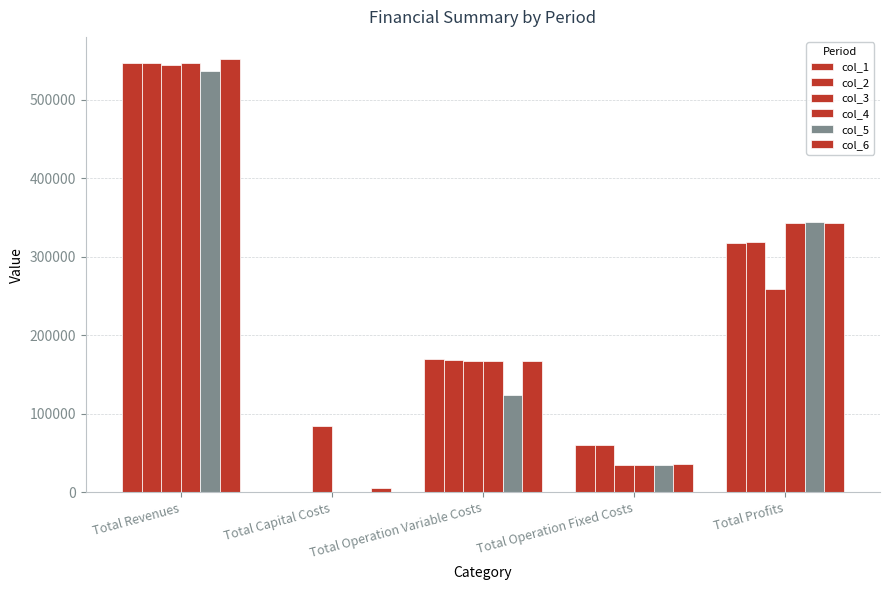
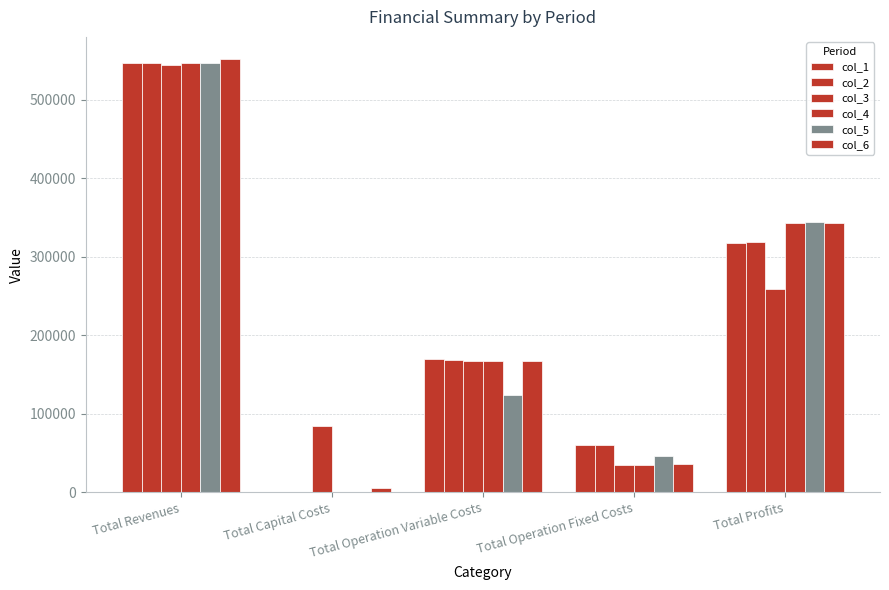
  {
    "col_5": {
-     "Total Revenues": 540000,
+     "Total Revenues": 550000,
      "Total Capital Costs": 0,
      "Total Operation Variable Costs": 120000,
-     "Total Operation Fixed Costs": 40000,
+     "Total Operation Fixed Costs": 50000,
      "Total Profits": 340000
    }
  }
